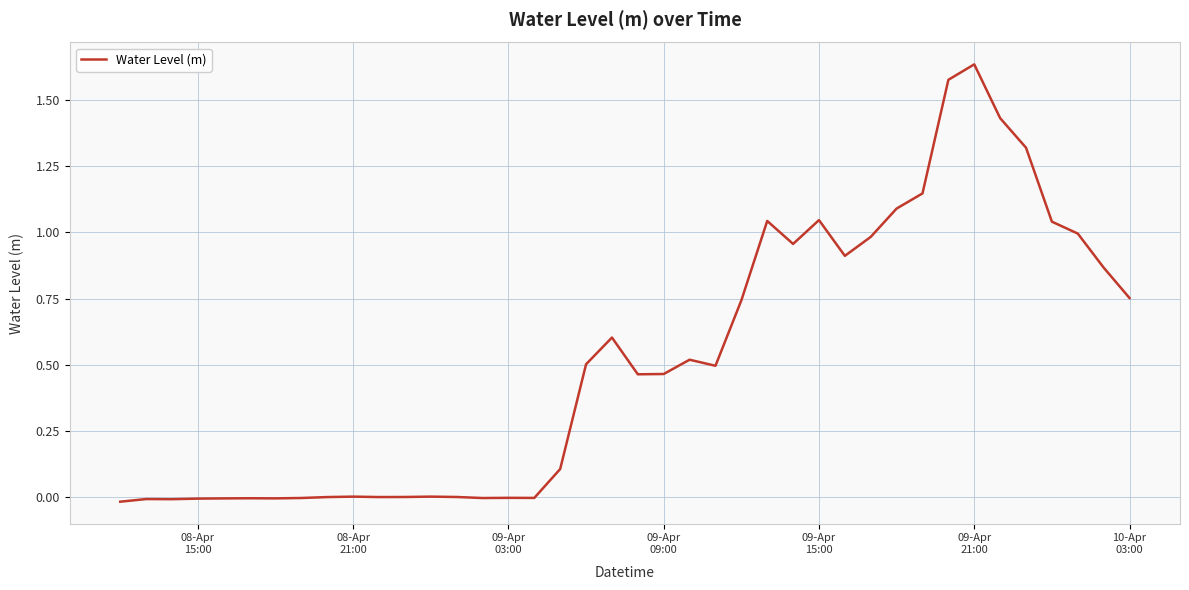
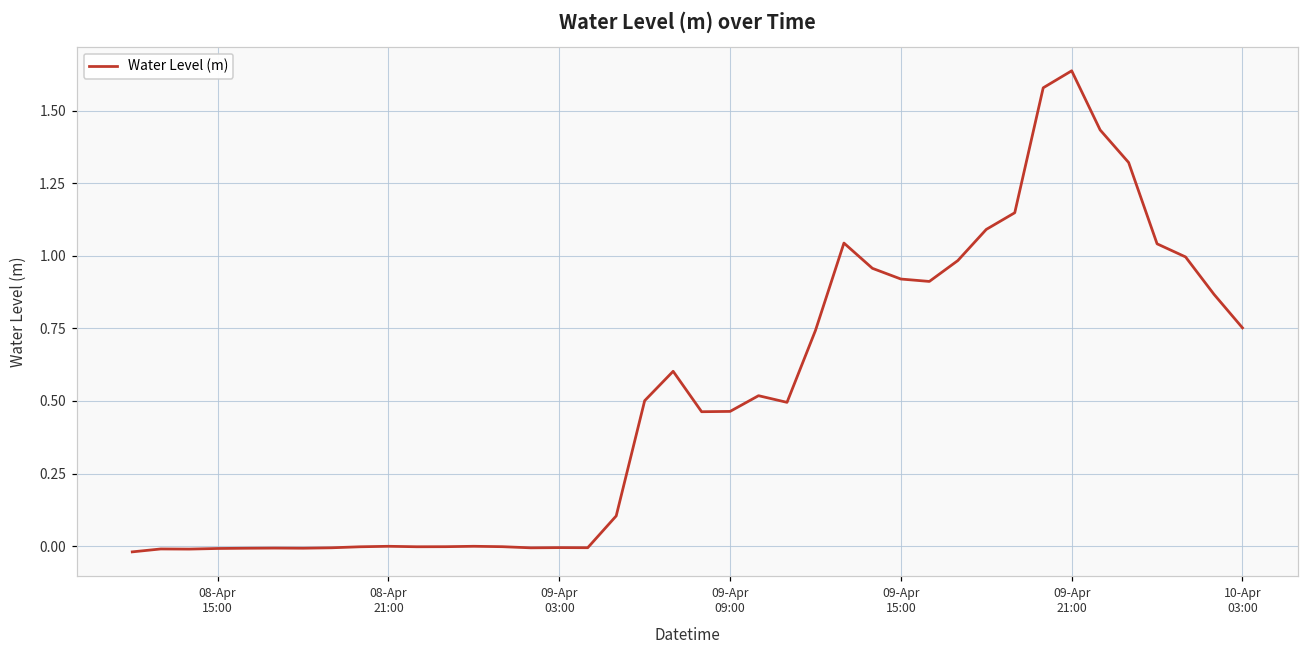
  {
    "08-Apr 15:00": -0.01,
    "08-Apr 21:00": 0.00,
    "09-Apr 03:00": 0.00,
    "09-Apr 09:00": 0.46,
-   "09-Apr 15:00": 1.05,
+   "09-Apr 15:00": 0.92,
    "09-Apr 21:00": 1.64,
    "10-Apr 03:00": 0.75
  }
